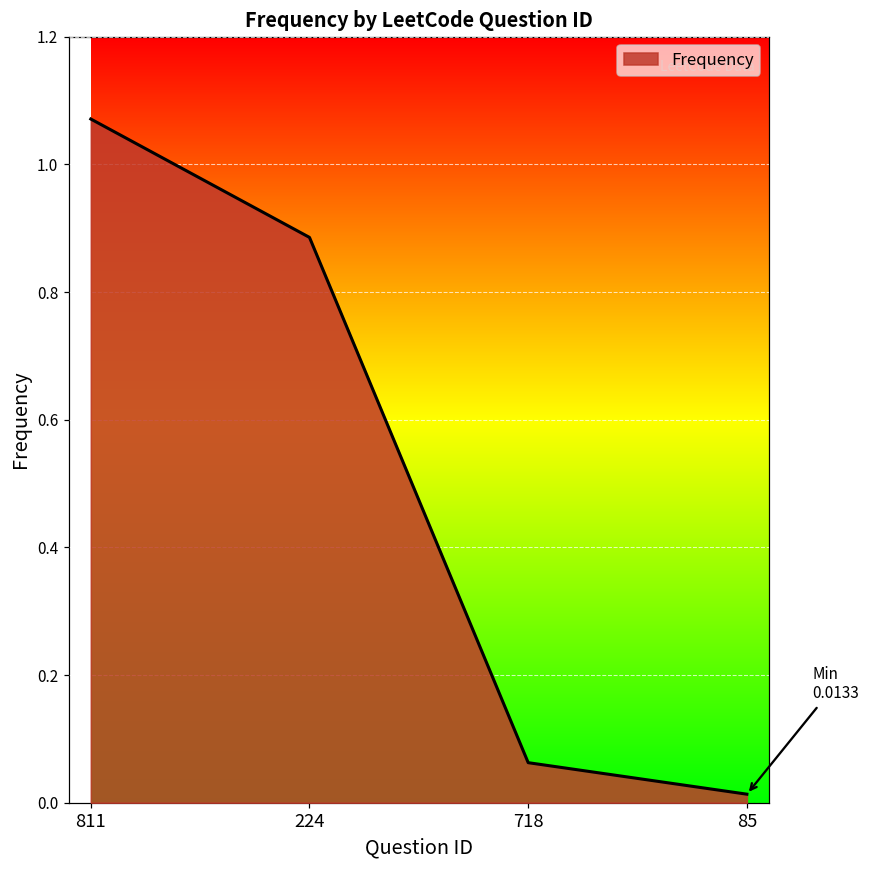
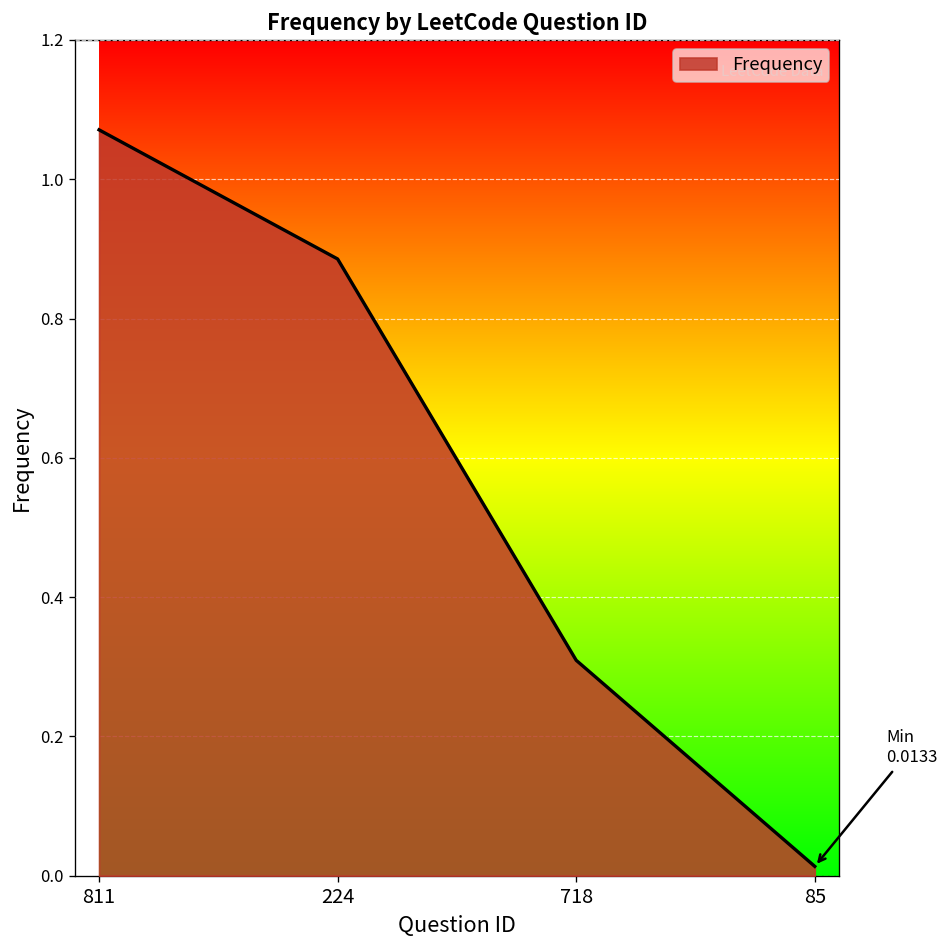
  {
    "811": 1.07,
    "224": 0.89,
-   "718": 0.06
+   "718": 0.31
  }
